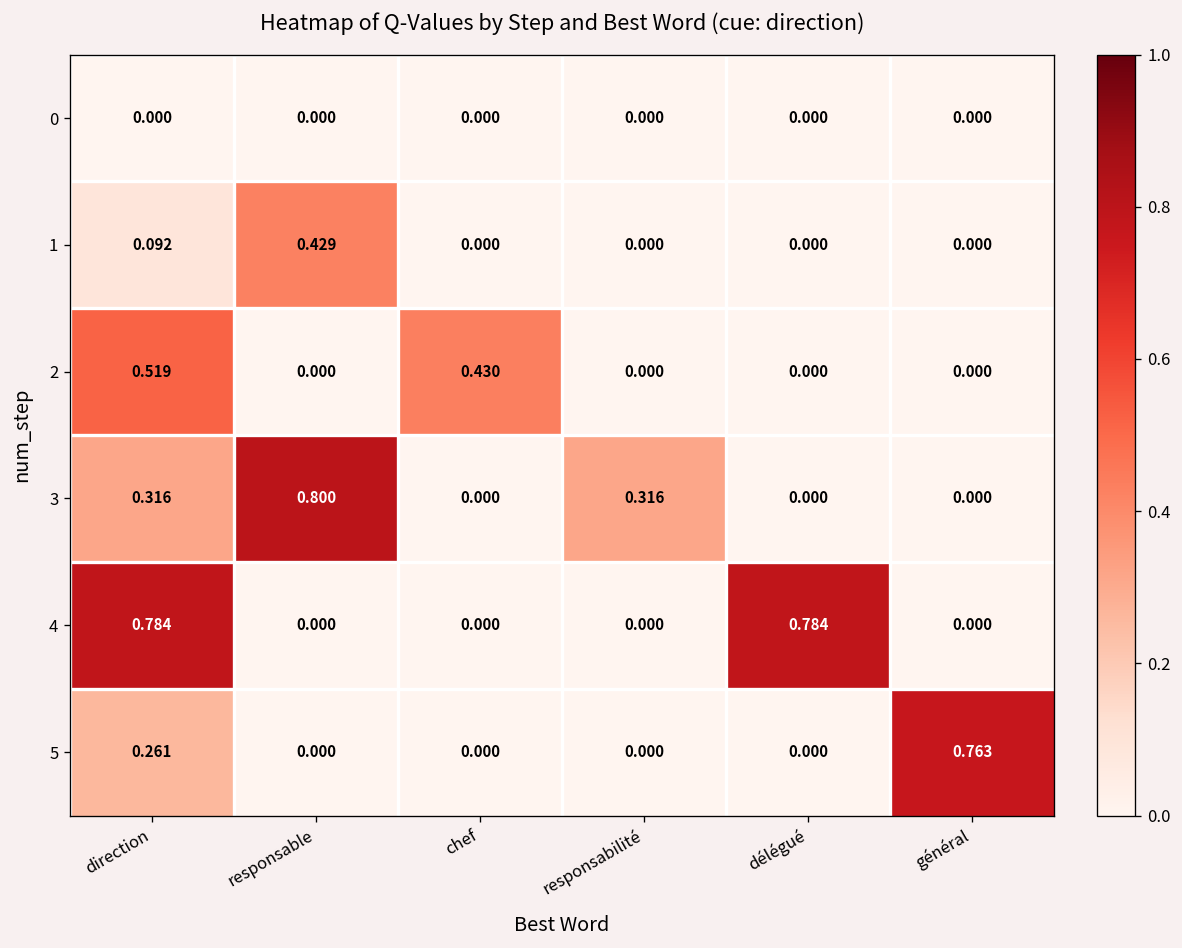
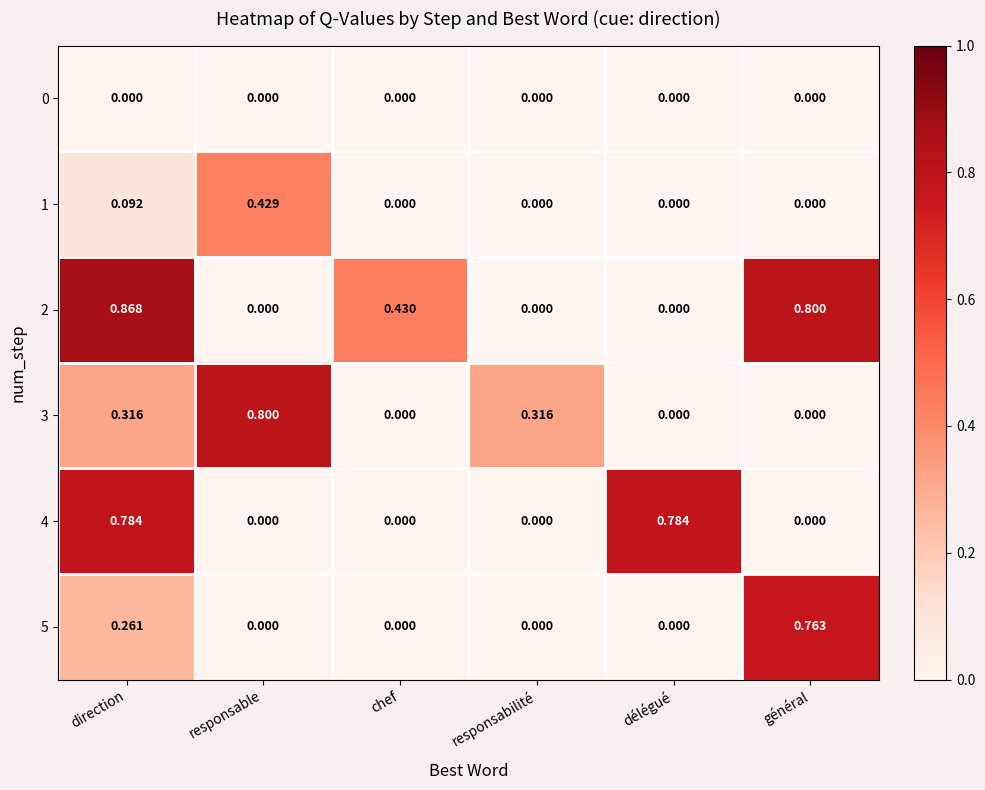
  {
    "0": {
      "direction": 0.000,
      "responsable": 0.000,
      "chef": 0.000,
      "responsabilité": 0.000,
      "délégué": 0.000,
      "général": 0.000
    },
    "1": {
      "direction": 0.092,
      "responsable": 0.429,
      "chef": 0.000,
      "responsabilité": 0.000,
      "délégué": 0.000,
      "général": 0.000
    },
    "2": {
-     "direction": 0.519,
+     "direction": 0.868,
      "responsable": 0.000,
      "chef": 0.430,
      "responsabilité": 0.000,
      "délégué": 0.000,
-     "général": 0.000
+     "général": 0.800
    },
    "3": {
      "direction": 0.316,
      "responsable": 0.800,
      "chef": 0.000,
      "responsabilité": 0.316,
      "délégué": 0.000,
      "général": 0.000
    },
    "4": {
      "direction": 0.784,
      "responsable": 0.000,
      "chef": 0.000,
      "responsabilité": 0.000,
      "délégué": 0.784,
      "général": 0.000
    },
    "5": {
      "direction": 0.261,
      "responsable": 0.000,
      "chef": 0.000,
      "responsabilité": 0.000,
      "délégué": 0.000,
      "général": 0.763
    }
  }
